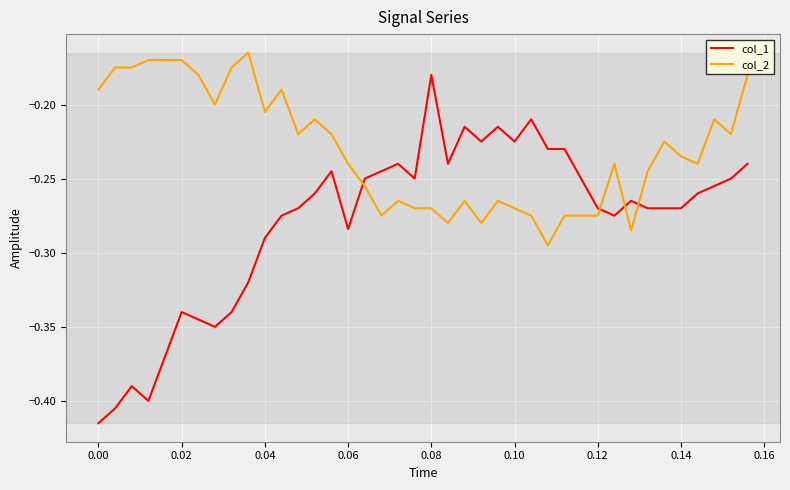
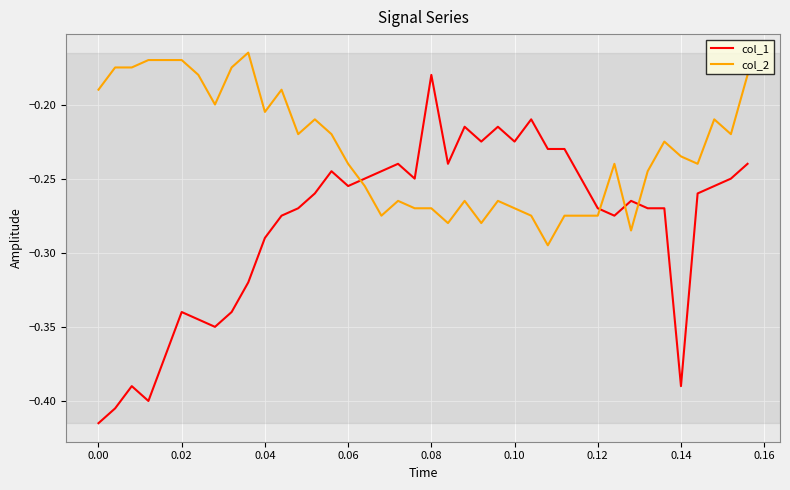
  {
    "col_1": {
      "0.00": -0.415,
      "0.02": -0.340,
      "0.04": -0.290,
-     "0.06": -0.284,
+     "0.06": -0.255,
      "0.08": -0.180,
      "0.10": -0.225,
      "0.12": -0.270,
-     "0.14": -0.27
+     "0.14": -0.39
    },
    "col_2": {
      "0.00": -0.190,
      "0.02": -0.170,
      "0.04": -0.205,
      "0.06": -0.240,
      "0.08": -0.270,
      "0.10": -0.270,
      "0.12": -0.275,
      "0.14": -0.235
    }
  }
